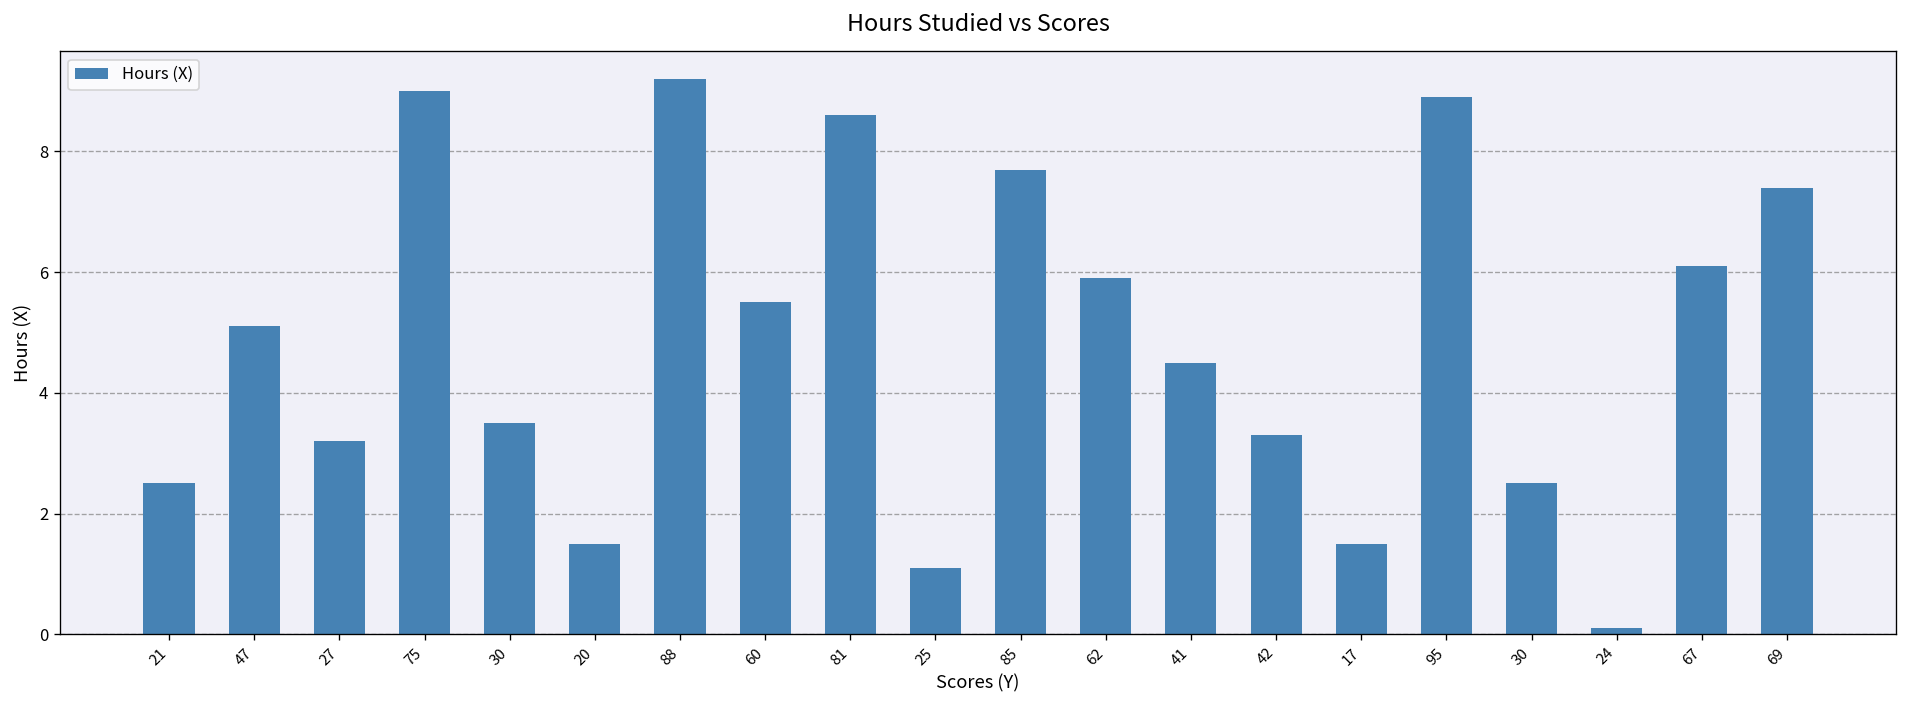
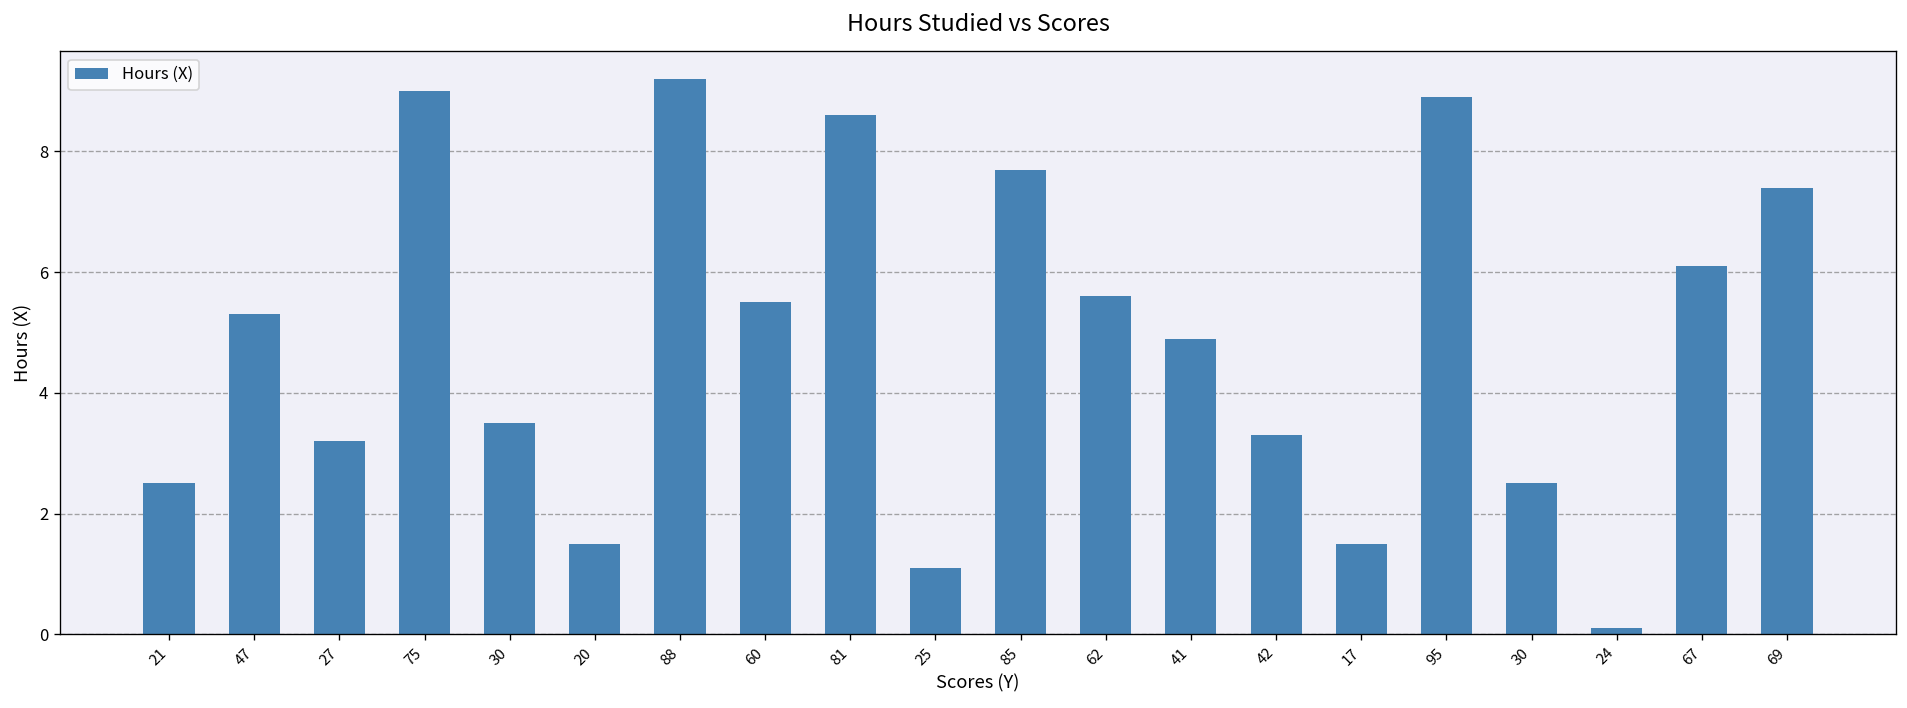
  {
    "21": 2.5,
-   "47": 5.1,
+   "47": 5.3,
    "27": 3.2,
    "75": 9.0,
    "20": 1.5,
    "88": 9.2,
    "60": 5.5,
    "81": 8.6,
    "25": 1.1,
    "85": 7.7,
-   "62": 5.9,
-   "41": 4.5,
+   "62": 5.6,
+   "41": 4.9,
    "42": 3.3,
    "17": 1.5,
    "95": 8.9,
    "24": 0.1,
    "67": 6.1,
    "69": 7.4
  }
